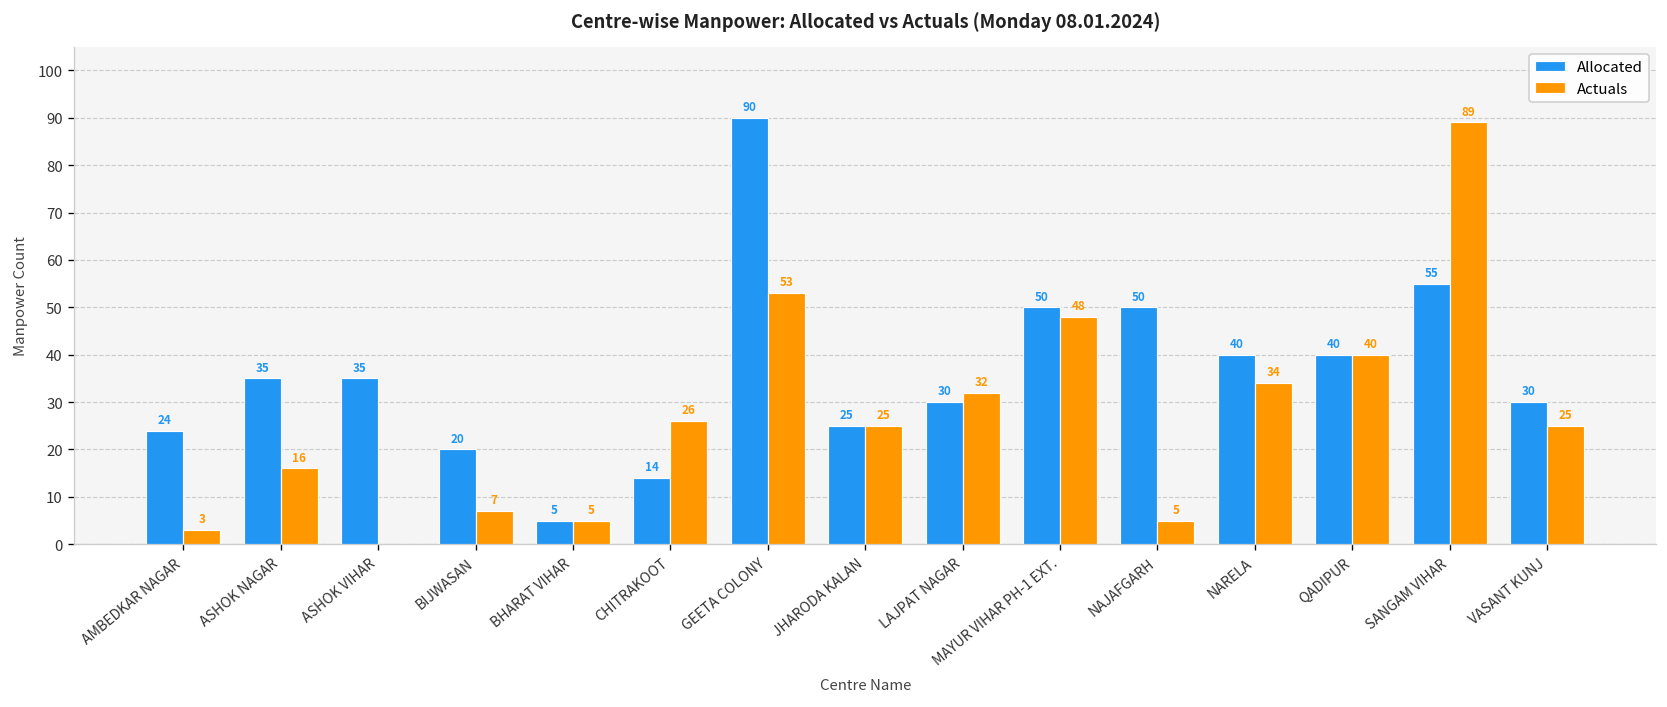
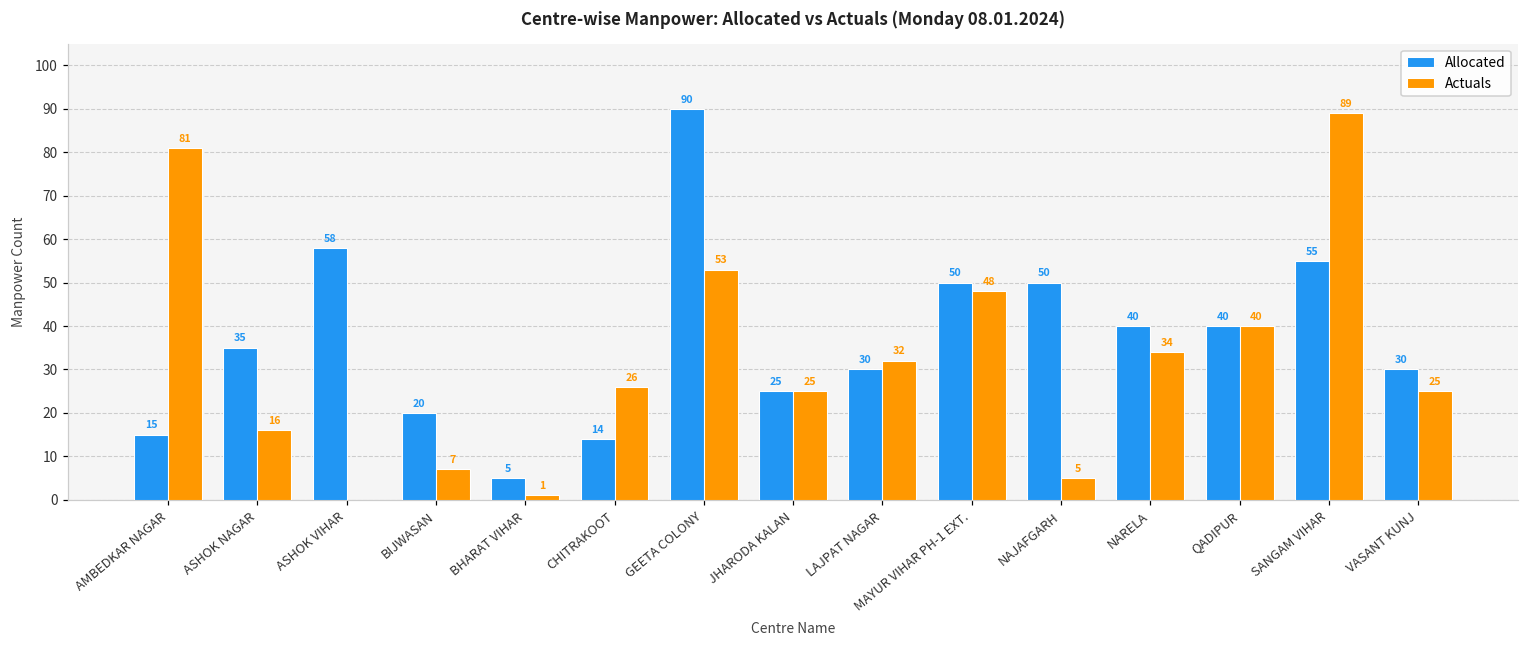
  {
    "Allocated": {
-     "AMBEDKAR NAGAR": 24,
+     "AMBEDKAR NAGAR": 15,
      "ASHOK NAGAR": 35,
-     "ASHOK VIHAR": 35,
+     "ASHOK VIHAR": 58,
      "BIJWASAN": 20,
      "BHARAT VIHAR": 5,
      "CHITRAKOOT": 14,
      "GEETA COLONY": 90,
      "JHARODA KALAN": 25,
      "LAJPAT NAGAR": 30,
      "MAYUR VIHAR PH-1 EXT.": 50,
      "NAJAFGARH": 50,
      "NARELA": 40,
      "QADIPUR": 40,
      "SANGAM VIHAR": 55,
      "VASANT KUNJ": 30
    },
    "Actuals": {
-     "AMBEDKAR NAGAR": 3,
+     "AMBEDKAR NAGAR": 81,
      "ASHOK NAGAR": 16,
      "BIJWASAN": 7,
-     "BHARAT VIHAR": 5,
+     "BHARAT VIHAR": 1,
      "CHITRAKOOT": 26,
      "GEETA COLONY": 53,
      "JHARODA KALAN": 25,
      "LAJPAT NAGAR": 32,
      "MAYUR VIHAR PH-1 EXT.": 48,
      "NAJAFGARH": 5,
      "NARELA": 34,
      "QADIPUR": 40,
      "SANGAM VIHAR": 89,
      "VASANT KUNJ": 25
    }
  }
